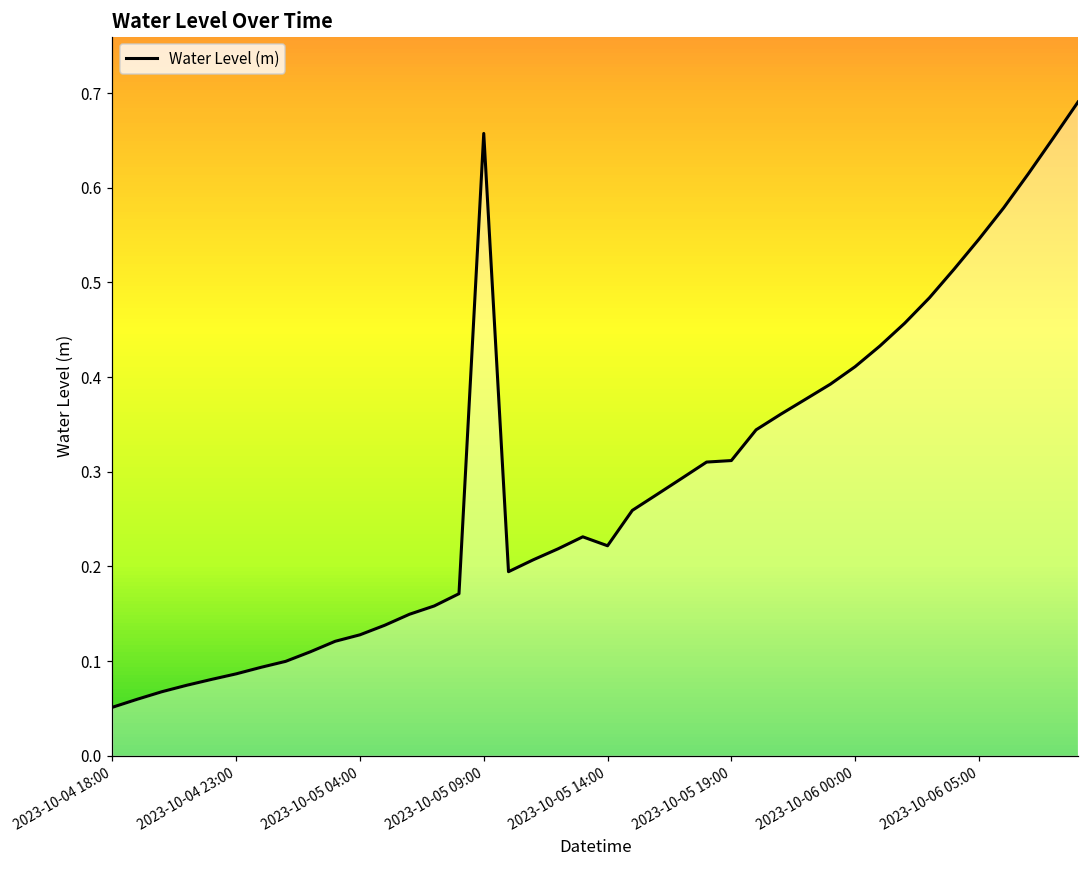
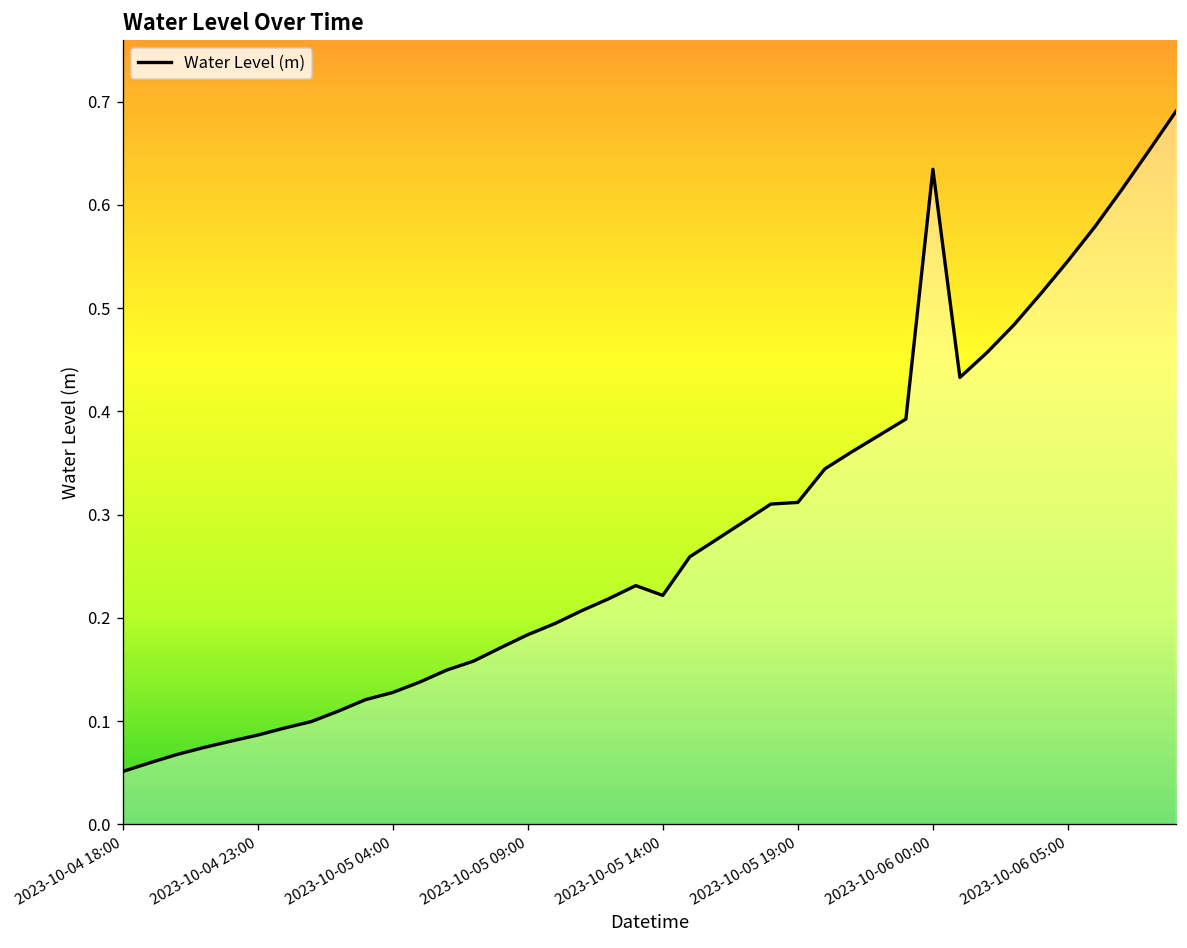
  {
    "2023-10-04 18:00": 0.05,
    "2023-10-04 23:00": 0.09,
    "2023-10-05 04:00": 0.13,
-   "2023-10-05 09:00": 0.66,
+   "2023-10-05 09:00": 0.18,
    "2023-10-05 14:00": 0.22,
    "2023-10-05 19:00": 0.31,
-   "2023-10-06 00:00": 0.41,
+   "2023-10-06 00:00": 0.63,
    "2023-10-06 05:00": 0.55
  }
